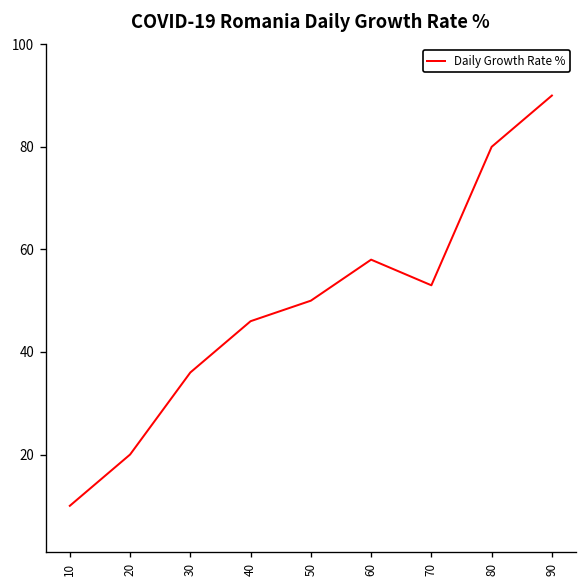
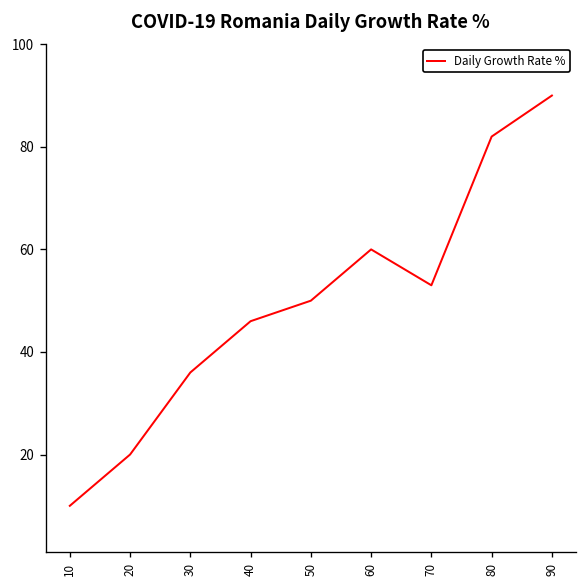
  {
    "10": 10,
    "20": 20,
    "30": 36,
    "40": 46,
    "50": 50,
-   "60": 58,
+   "60": 60,
    "70": 53,
-   "80": 80,
+   "80": 82,
    "90": 90
  }
